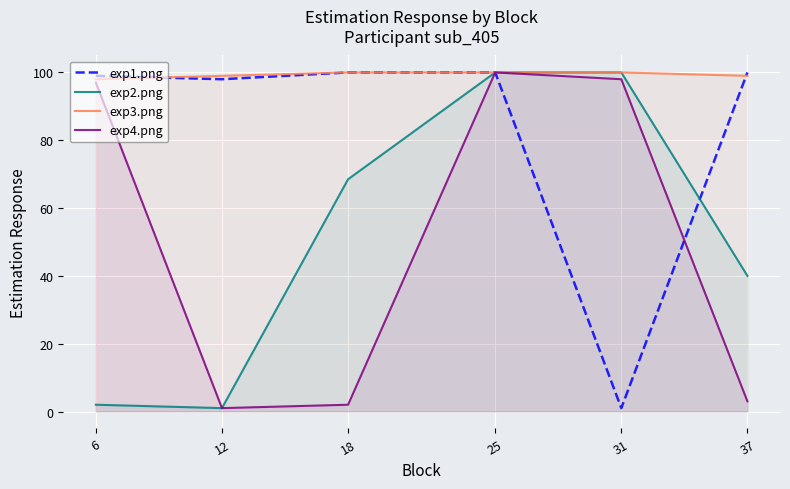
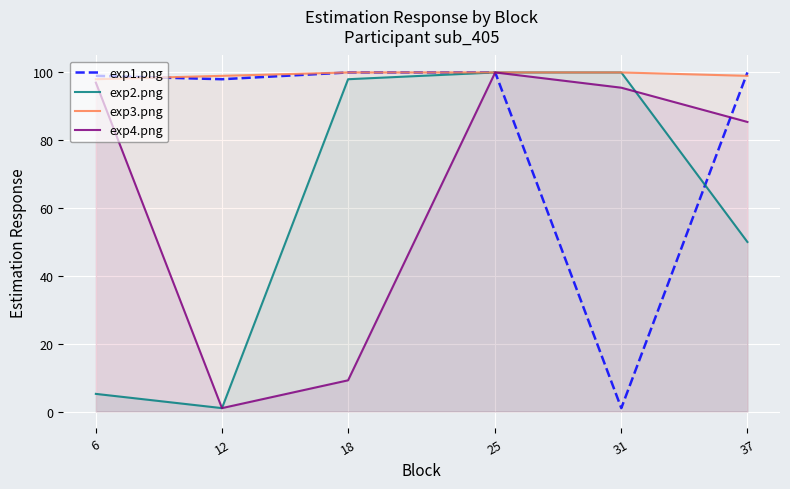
  {
    "exp1.png": {
      "12": 98,
      "31": 1,
      "37": 100
    },
    "exp2.png": {
-     "6": 2,
-     "18": 69,
-     "37": 40
+     "6": 5,
+     "18": 98,
+     "37": 50
    },
    "exp3.png": {
      "12": 99,
      "37": 99
    },
    "exp4.png": {
-     "18": 2,
-     "31": 98,
-     "37": 3
+     "18": 9,
+     "31": 96,
+     "37": 85
    }
  }
